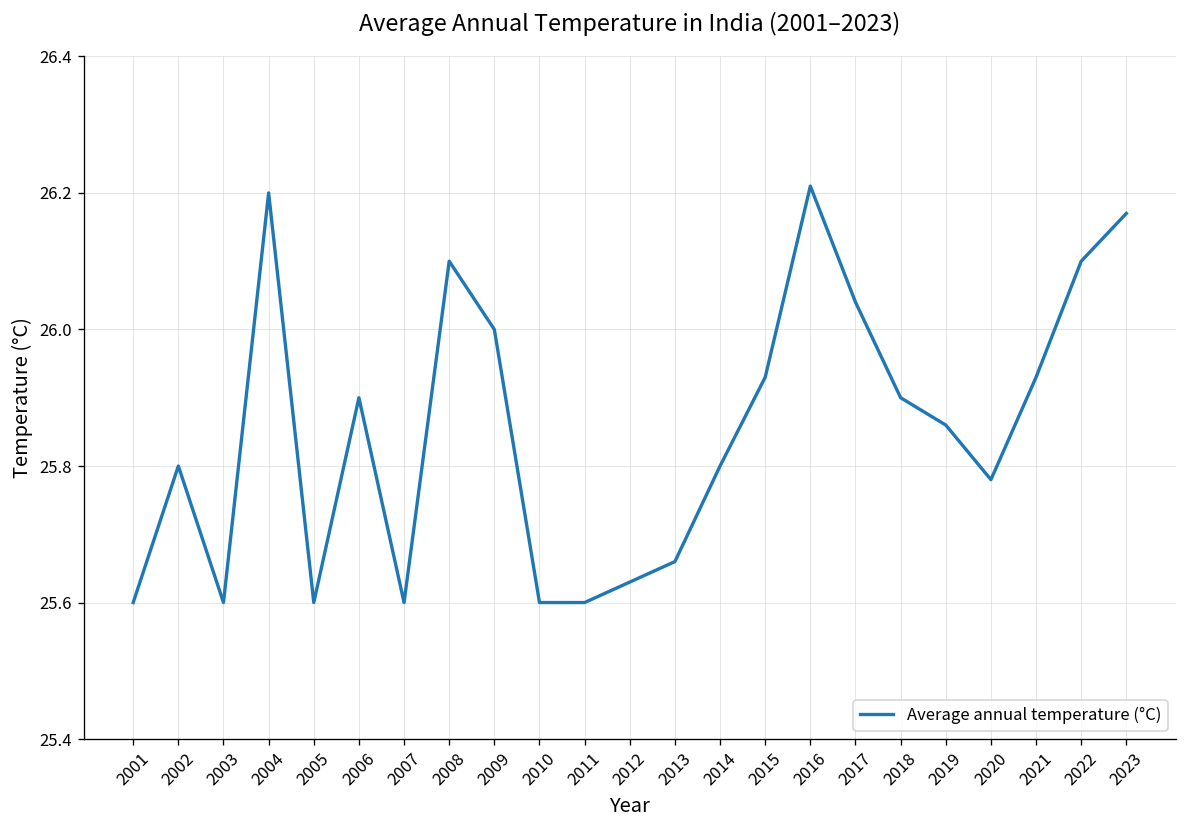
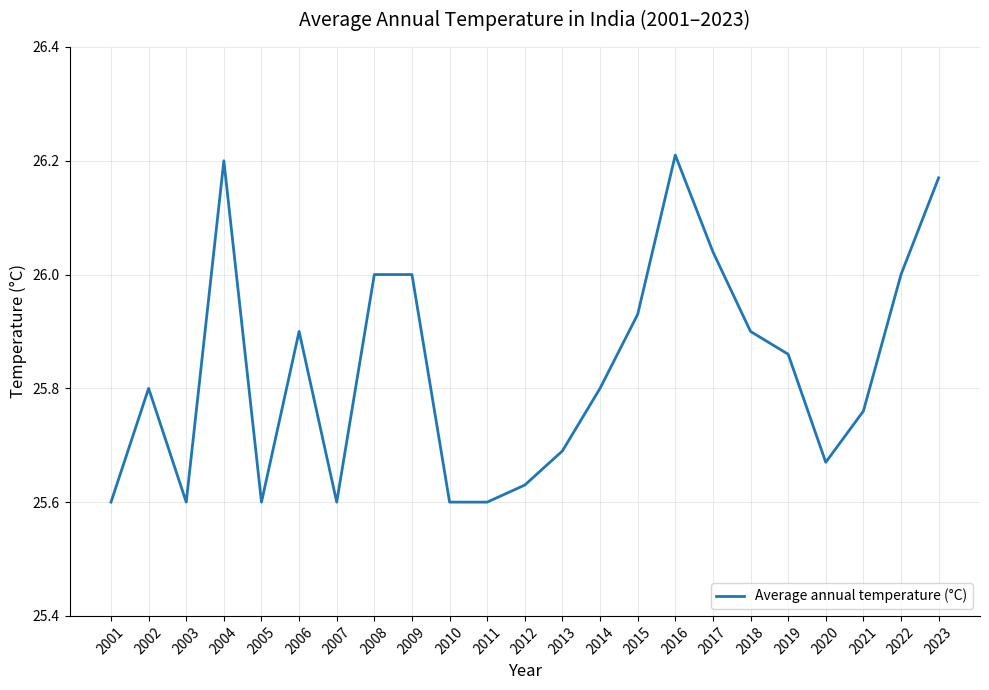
  {
    "2001": 25.60,
    "2002": 25.80,
    "2003": 25.60,
    "2004": 26.20,
    "2005": 25.60,
    "2006": 25.90,
    "2007": 25.60,
-   "2008": 26.1,
+   "2008": 26.0,
    "2009": 26.00,
    "2010": 25.60,
    "2011": 25.60,
    "2012": 25.63,
-   "2013": 25.66,
+   "2013": 25.69,
    "2014": 25.80,
    "2015": 25.93,
    "2016": 26.21,
    "2017": 26.04,
    "2018": 25.90,
    "2019": 25.86,
-   "2020": 25.78,
-   "2021": 25.93,
-   "2022": 26.1,
+   "2020": 25.67,
+   "2021": 25.76,
+   "2022": 26.0,
    "2023": 26.17
  }
